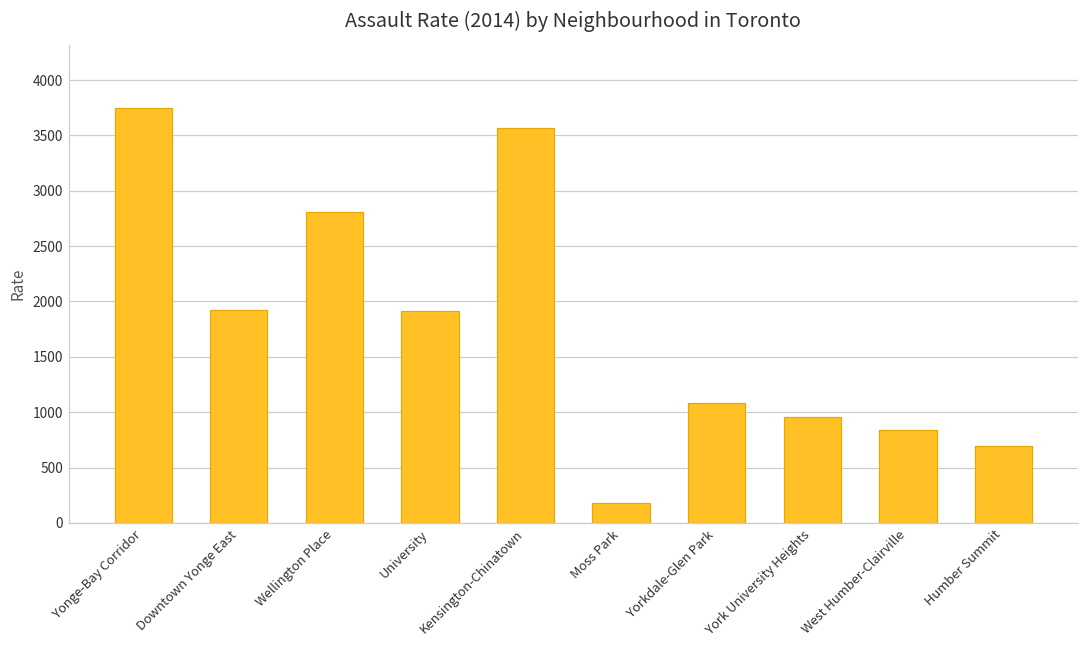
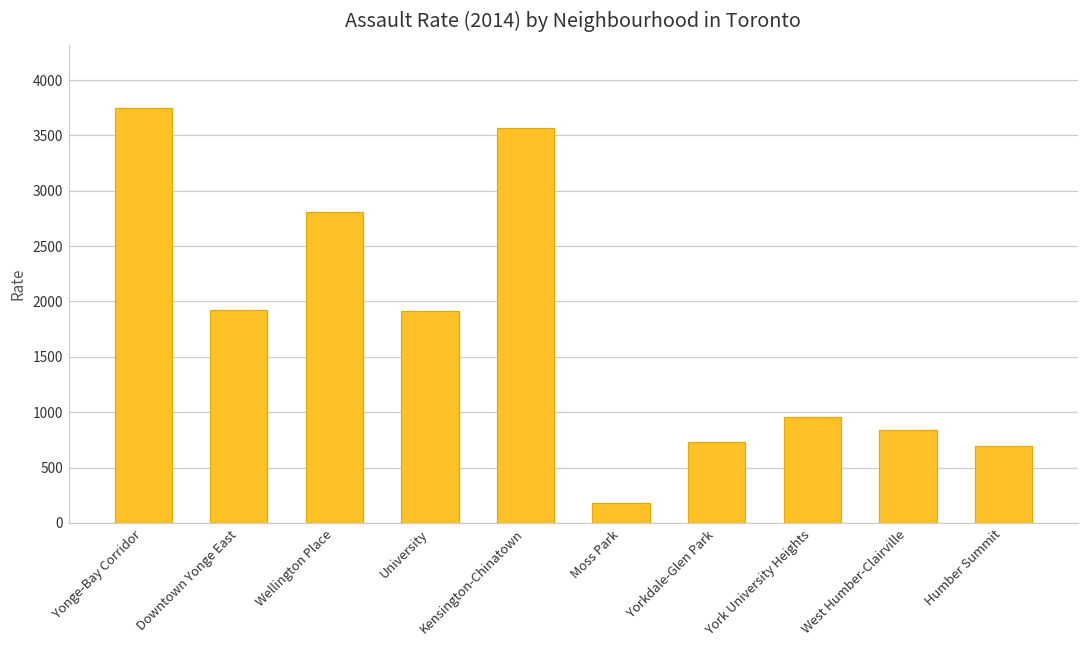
  {
    "Yonge-Bay Corridor": 3750,
    "Downtown Yonge East": 1930,
    "Wellington Place": 2810,
    "University": 1920,
    "Kensington-Chinatown": 3570,
    "Moss Park": 180,
-   "Yorkdale-Glen Park": 1080,
+   "Yorkdale-Glen Park": 730,
    "York University Heights": 960,
    "West Humber-Clairville": 840,
    "Humber Summit": 700
  }
